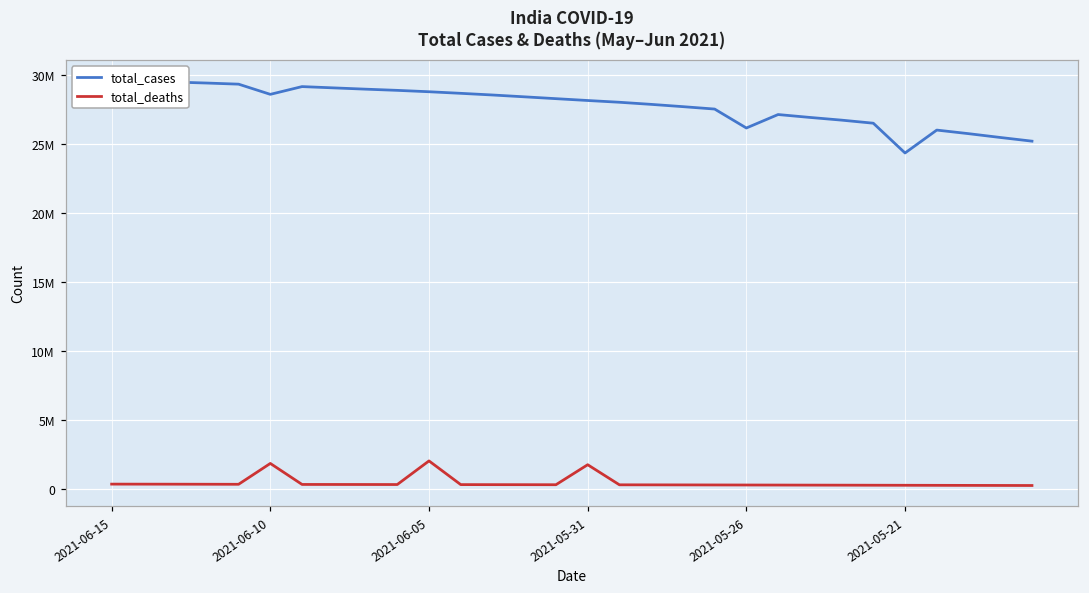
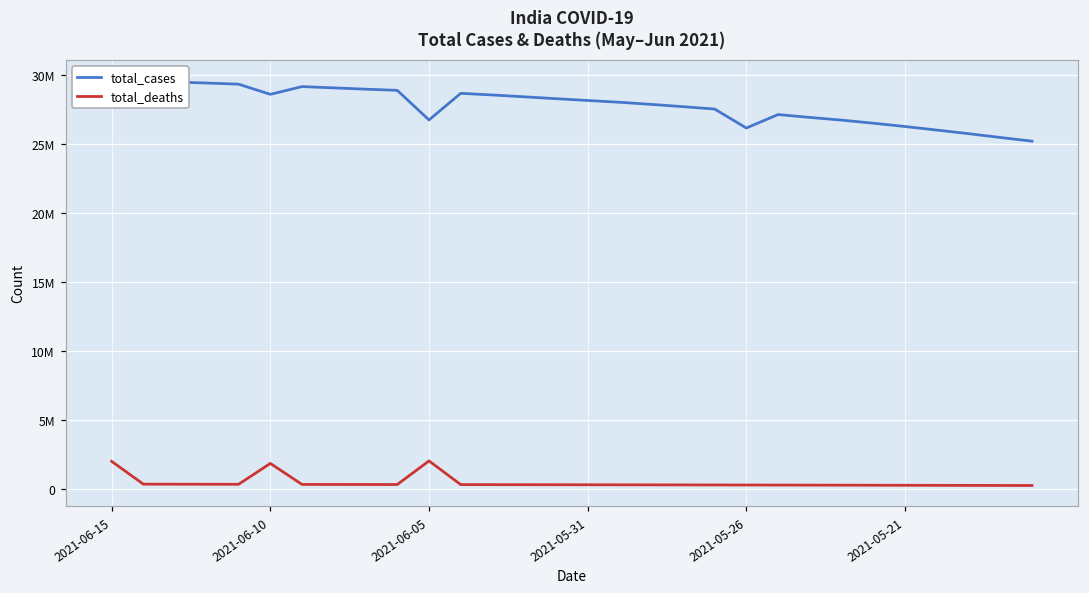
  {
    "total_cases": {
      "2021-06-10": 28600000,
-     "2021-06-05": 28800000,
+     "2021-06-05": 26800000,
      "2021-05-31": 28200000,
      "2021-05-26": 26200000,
-     "2021-05-21": 24400000
+     "2021-05-21": 26300000
    },
    "total_deaths": {
-     "2021-06-15": 400000,
+     "2021-06-15": 2000000,
      "2021-06-10": 1900000,
      "2021-06-05": 2100000,
-     "2021-05-31": 1800000,
+     "2021-05-31": 300000,
      "2021-05-26": 300000,
      "2021-05-21": 300000
    }
  }
